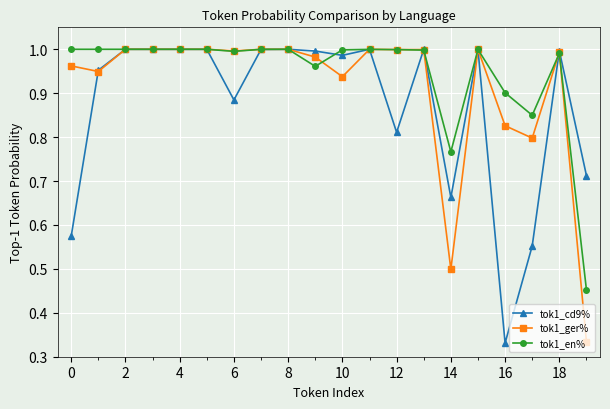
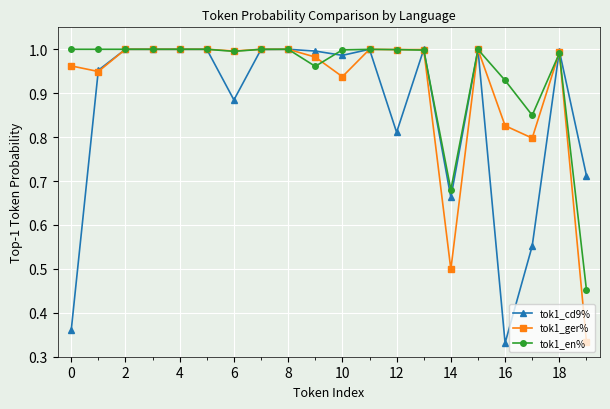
  {
    "tok1_cd9%": {
-     "0": 0.57,
+     "0": 0.36,
      "6": 0.88,
      "10": 0.99,
      "12": 0.81,
      "14": 0.66,
      "16": 0.33
    },
    "tok1_ger%": {
      "0": 0.96,
      "10": 0.94,
      "14": 0.50,
      "16": 0.83
    },
    "tok1_en%": {
      "0": 1.00,
      "10": 1.00,
-     "14": 0.77,
-     "16": 0.90
+     "14": 0.68,
+     "16": 0.93
    }
  }
